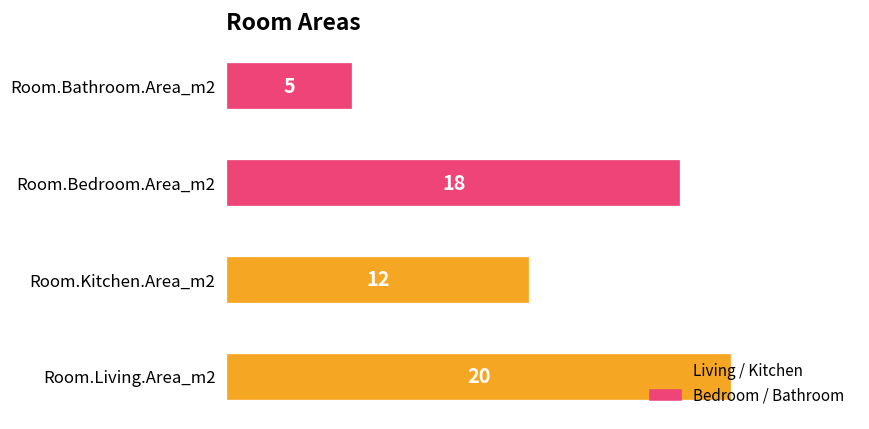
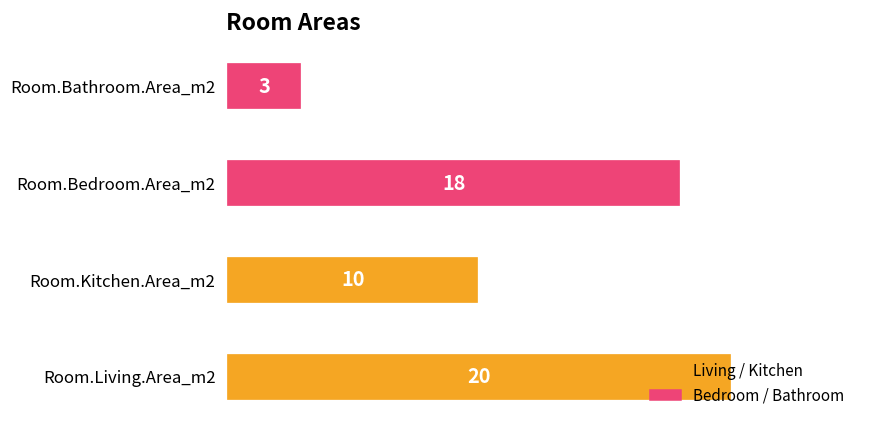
  {
-   "Room.Bathroom.Area_m2": 5,
+   "Room.Bathroom.Area_m2": 3,
    "Room.Bedroom.Area_m2": 18,
-   "Room.Kitchen.Area_m2": 12,
+   "Room.Kitchen.Area_m2": 10,
    "Room.Living.Area_m2": 20
  }
